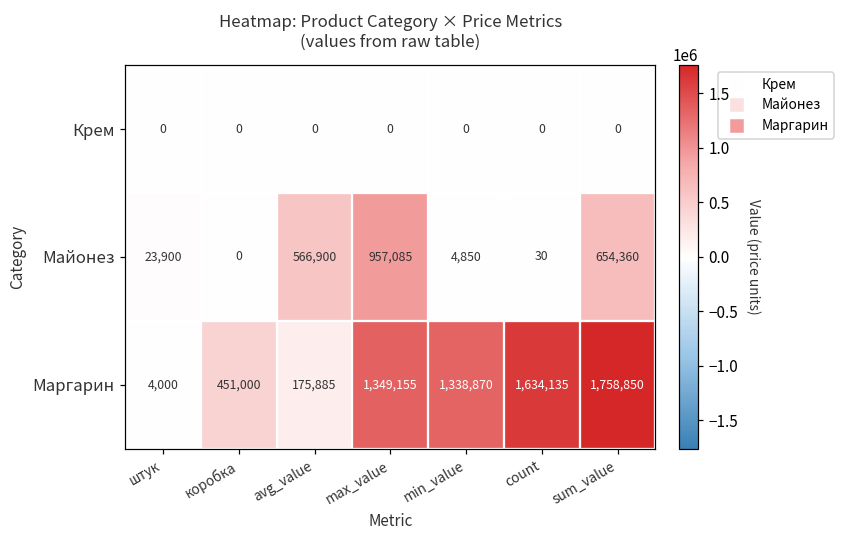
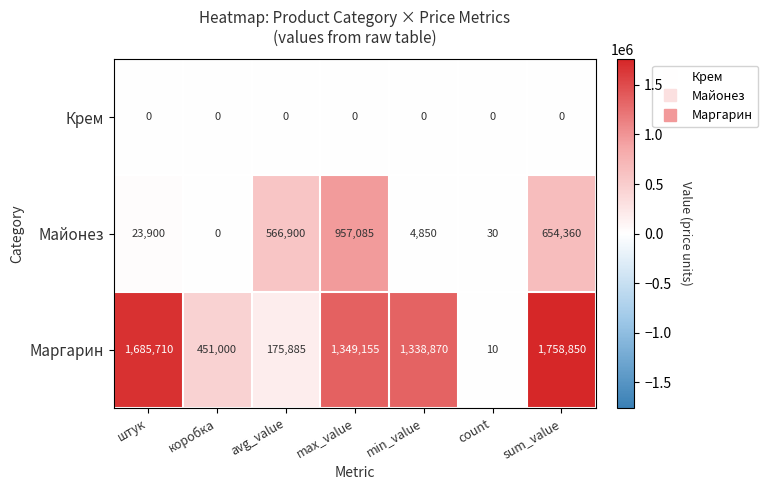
  {
    "Крем": {
      "штук": "0",
      "коробка": "0",
      "avg_value": "0",
      "max_value": "0",
      "min_value": "0",
      "count": "0",
      "sum_value": "0"
    },
    "Майонез": {
      "штук": "23,900",
      "коробка": "0",
      "avg_value": "566,900",
      "max_value": "957,085",
      "min_value": "4,850",
      "count": "30",
      "sum_value": "654,360"
    },
    "Маргарин": {
-     "штук": "4,000",
+     "штук": "1,685,710",
      "коробка": "451,000",
      "avg_value": "175,885",
      "max_value": "1,349,155",
      "min_value": "1,338,870",
-     "count": "1,634,135",
+     "count": "10",
      "sum_value": "1,758,850"
    }
  }
